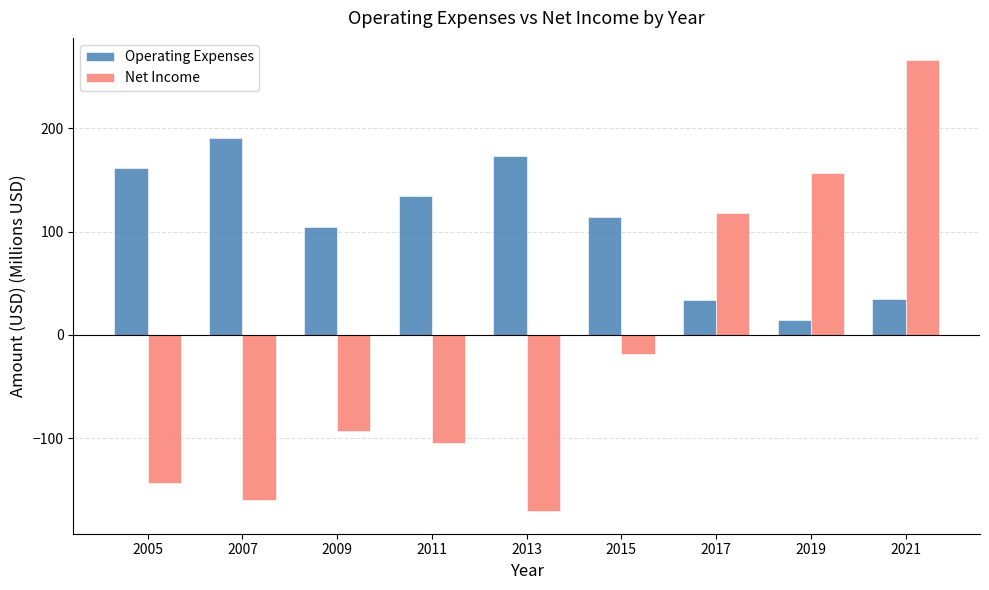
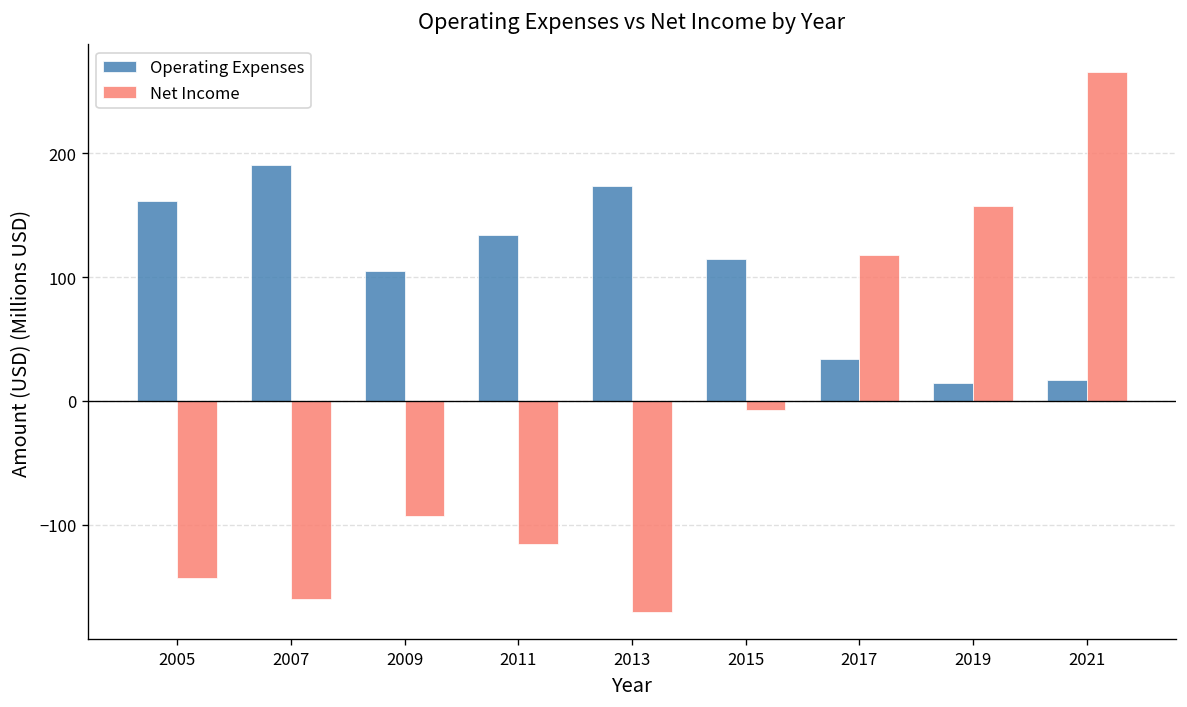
  {
    "Operating Expenses": {
      "2005": 162,
      "2007": 191,
      "2009": 105,
      "2011": 134,
      "2013": 174,
      "2015": 115,
      "2017": 34,
      "2019": 15,
-     "2021": 35
+     "2021": 17
    },
    "Net Income": {
      "2005": -143,
      "2007": -160,
      "2009": -93,
-     "2011": -105,
+     "2011": -115,
      "2013": -171,
-     "2015": -19,
+     "2015": -8,
      "2017": 118,
      "2019": 157,
      "2021": 266
    }
  }
